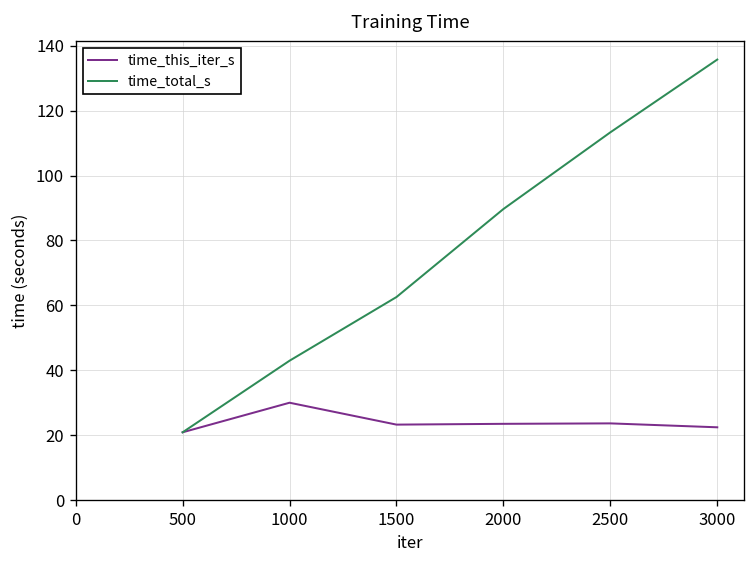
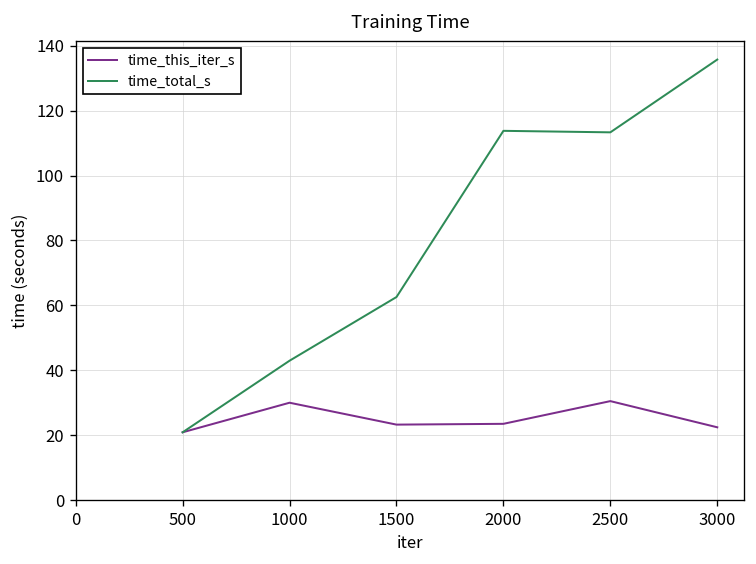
  {
    "time_this_iter_s": {
      "1000": 30,
      "1500": 23,
      "2000": 23,
-     "2500": 24,
+     "2500": 30,
      "3000": 22
    },
    "time_total_s": {
      "1000": 43,
      "1500": 63,
-     "2000": 90,
+     "2000": 114,
      "2500": 113,
      "3000": 136
    }
  }
